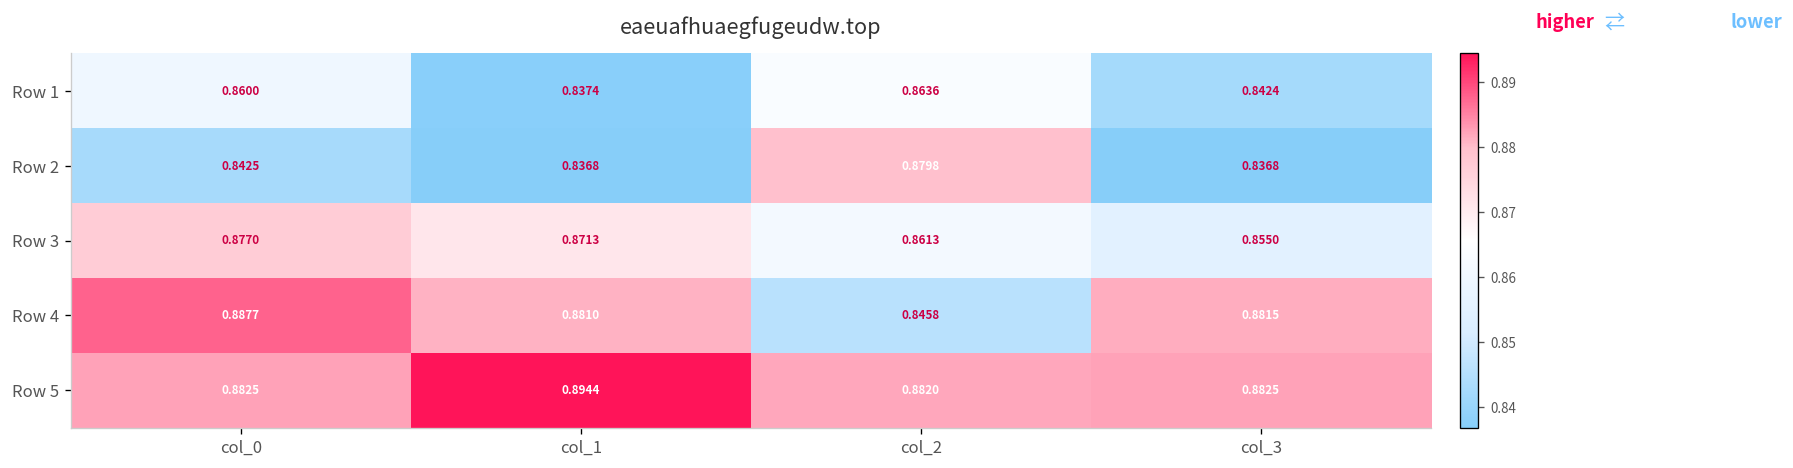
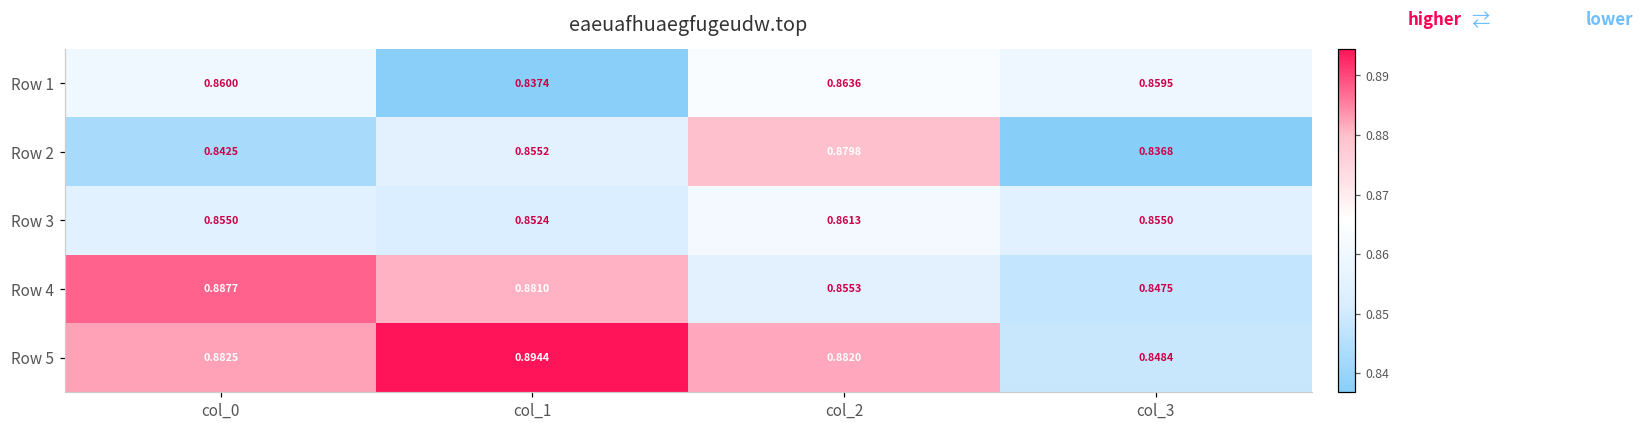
  {
    "Row 1": {
      "col_0": 0.8600,
      "col_1": 0.8374,
      "col_2": 0.8636,
-     "col_3": 0.8424
+     "col_3": 0.8595
    },
    "Row 2": {
      "col_0": 0.8425,
-     "col_1": 0.8368,
+     "col_1": 0.8552,
      "col_2": 0.8798,
      "col_3": 0.8368
    },
    "Row 3": {
-     "col_0": 0.8770,
-     "col_1": 0.8713,
+     "col_0": 0.8550,
+     "col_1": 0.8524,
      "col_2": 0.8613,
      "col_3": 0.8550
    },
    "Row 4": {
      "col_0": 0.8877,
      "col_1": 0.8810,
-     "col_2": 0.8458,
-     "col_3": 0.8815
+     "col_2": 0.8553,
+     "col_3": 0.8475
    },
    "Row 5": {
      "col_0": 0.8825,
      "col_1": 0.8944,
      "col_2": 0.8820,
-     "col_3": 0.8825
+     "col_3": 0.8484
    }
  }
